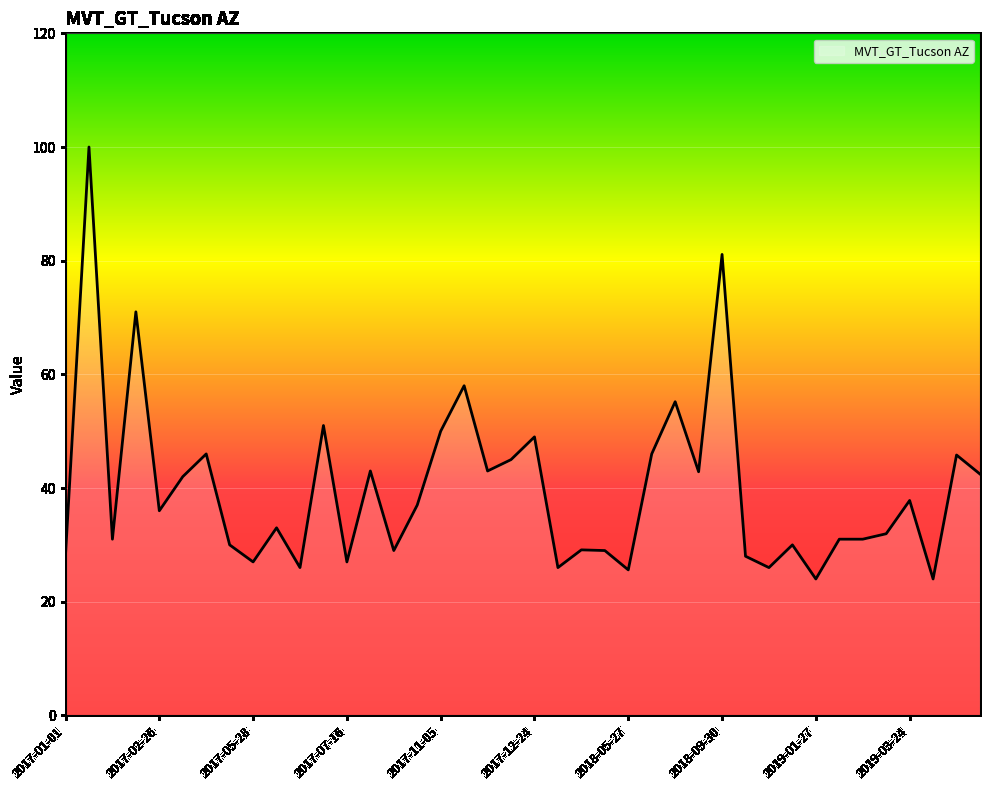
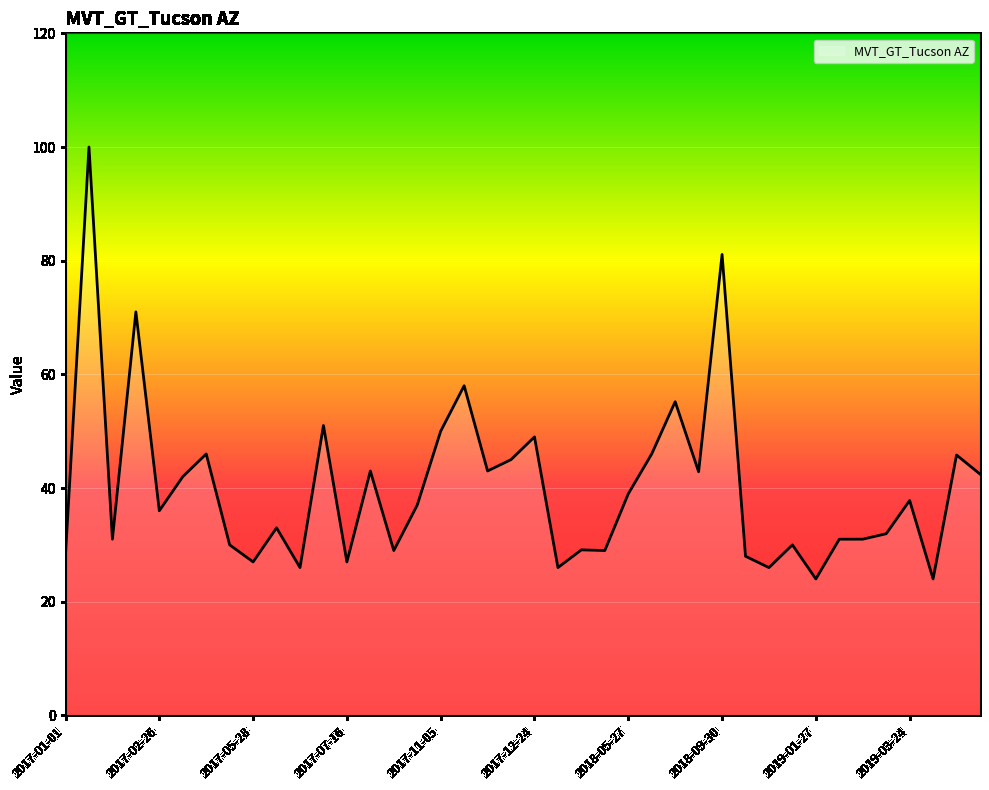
  {
    "2017-01-01": 28,
    "2017-02-26": 36,
    "2017-05-28": 27,
    "2017-07-16": 27,
    "2017-11-05": 50,
    "2017-12-24": 49,
-   "2018-05-27": 26,
+   "2018-05-27": 39,
    "2018-09-30": 81,
    "2019-01-27": 24,
    "2019-03-24": 38
  }
